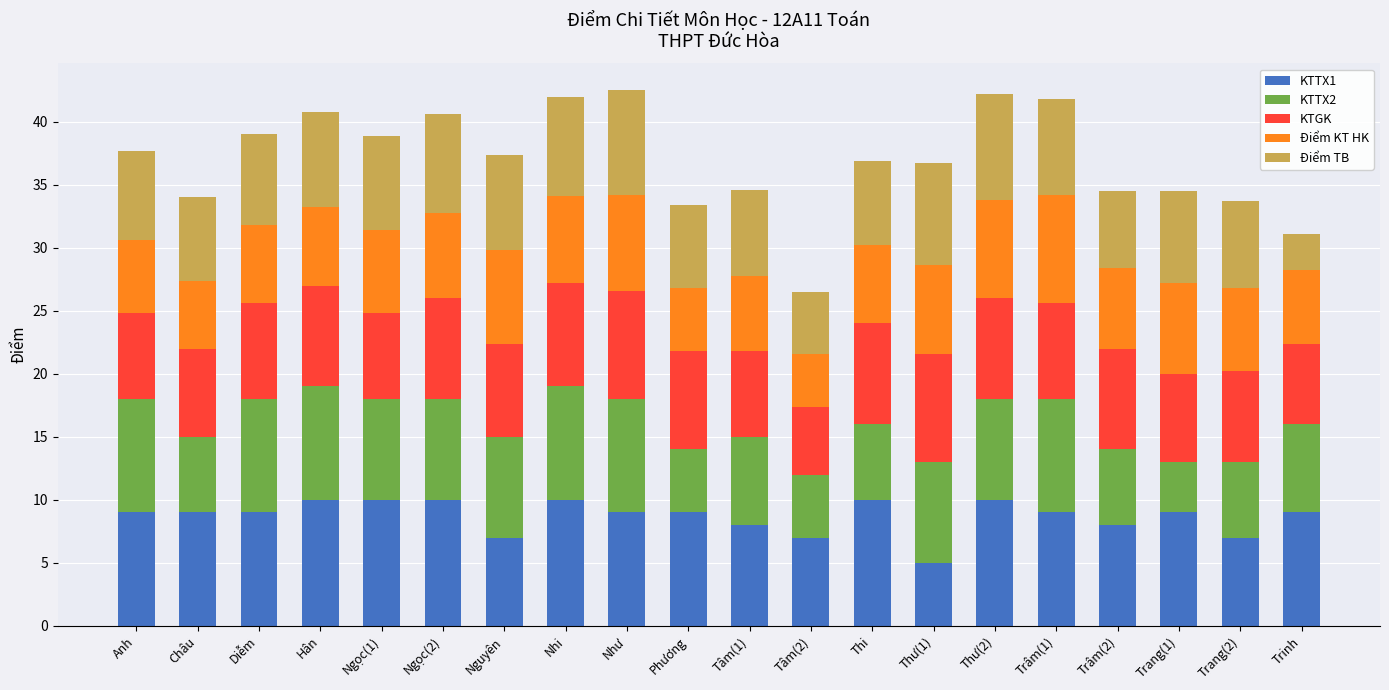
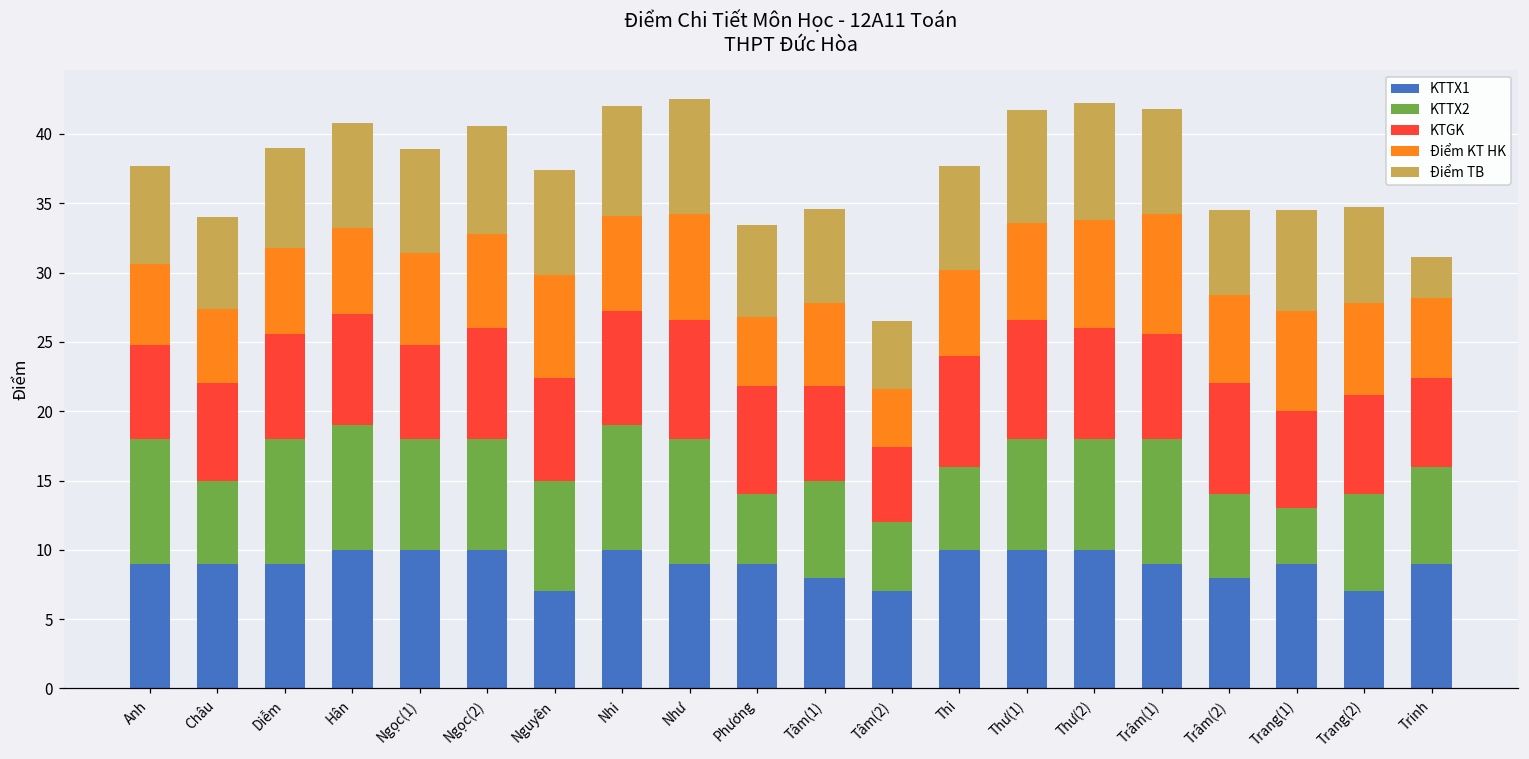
  {
    "KTTX1": {
      "Anh": 9,
      "Châu": 9,
      "Diễm": 9,
      "Hân": 10,
      "Ngọc(1)": 10,
      "Ngọc(2)": 10,
      "Nguyên": 7,
      "Nhi": 10,
      "Như": 9,
      "Phương": 9,
      "Tâm(1)": 8,
      "Tâm(2)": 7,
      "Thi": 10,
-     "Thư(1)": 5,
+     "Thư(1)": 10,
      "Thư(2)": 10,
      "Trâm(1)": 9,
      "Trâm(2)": 8,
      "Trang(1)": 9,
      "Trang(2)": 7,
      "Trinh": 9
    },
    "KTTX2": {
      "Anh": 9,
      "Châu": 6,
      "Diễm": 9,
      "Hân": 9,
      "Ngọc(1)": 8,
      "Ngọc(2)": 8,
      "Nguyên": 8,
      "Nhi": 9,
      "Như": 9,
      "Phương": 5,
      "Tâm(1)": 7,
      "Tâm(2)": 5,
      "Thi": 6,
      "Thư(1)": 8,
      "Thư(2)": 8,
      "Trâm(1)": 9,
      "Trâm(2)": 6,
      "Trang(1)": 4,
-     "Trang(2)": 6,
+     "Trang(2)": 7,
      "Trinh": 7
    },
    "KTGK": {
      "Anh": 6.8,
      "Châu": 7.0,
      "Diễm": 7.6,
      "Hân": 8.0,
      "Ngọc(1)": 6.8,
      "Ngọc(2)": 8.0,
      "Nguyên": 7.4,
      "Nhi": 8.2,
      "Như": 8.6,
      "Phương": 7.8,
      "Tâm(1)": 6.8,
      "Tâm(2)": 5.4,
      "Thi": 8.0,
      "Thư(1)": 8.6,
      "Thư(2)": 8.0,
      "Trâm(1)": 7.6,
      "Trâm(2)": 8.0,
      "Trang(1)": 7.0,
      "Trang(2)": 7.2,
      "Trinh": 6.4
    },
    "Điểm KT HK": {
      "Anh": 5.8,
      "Châu": 5.4,
      "Diễm": 6.2,
      "Hân": 6.2,
      "Ngọc(1)": 6.6,
      "Ngọc(2)": 6.8,
      "Nguyên": 7.4,
      "Nhi": 6.9,
      "Như": 7.6,
      "Phương": 5.0,
      "Tâm(1)": 6.0,
      "Tâm(2)": 4.2,
      "Thi": 6.2,
      "Thư(1)": 7.0,
      "Thư(2)": 7.8,
      "Trâm(1)": 8.6,
      "Trâm(2)": 6.4,
      "Trang(1)": 7.2,
      "Trang(2)": 6.6,
      "Trinh": 5.8
    },
    "Điểm TB": {
      "Anh": 7.1,
      "Châu": 6.6,
      "Diễm": 7.2,
      "Hân": 7.6,
      "Ngọc(1)": 7.5,
      "Ngọc(2)": 7.8,
      "Nguyên": 7.6,
      "Nhi": 7.9,
      "Như": 8.3,
      "Phương": 6.6,
      "Tâm(1)": 6.8,
      "Tâm(2)": 4.9,
-     "Thi": 6.7,
+     "Thi": 7.5,
      "Thư(1)": 8.1,
      "Thư(2)": 8.4,
      "Trâm(1)": 7.6,
      "Trâm(2)": 6.1,
      "Trang(1)": 7.3,
      "Trang(2)": 6.9,
      "Trinh": 2.9
    }
  }
